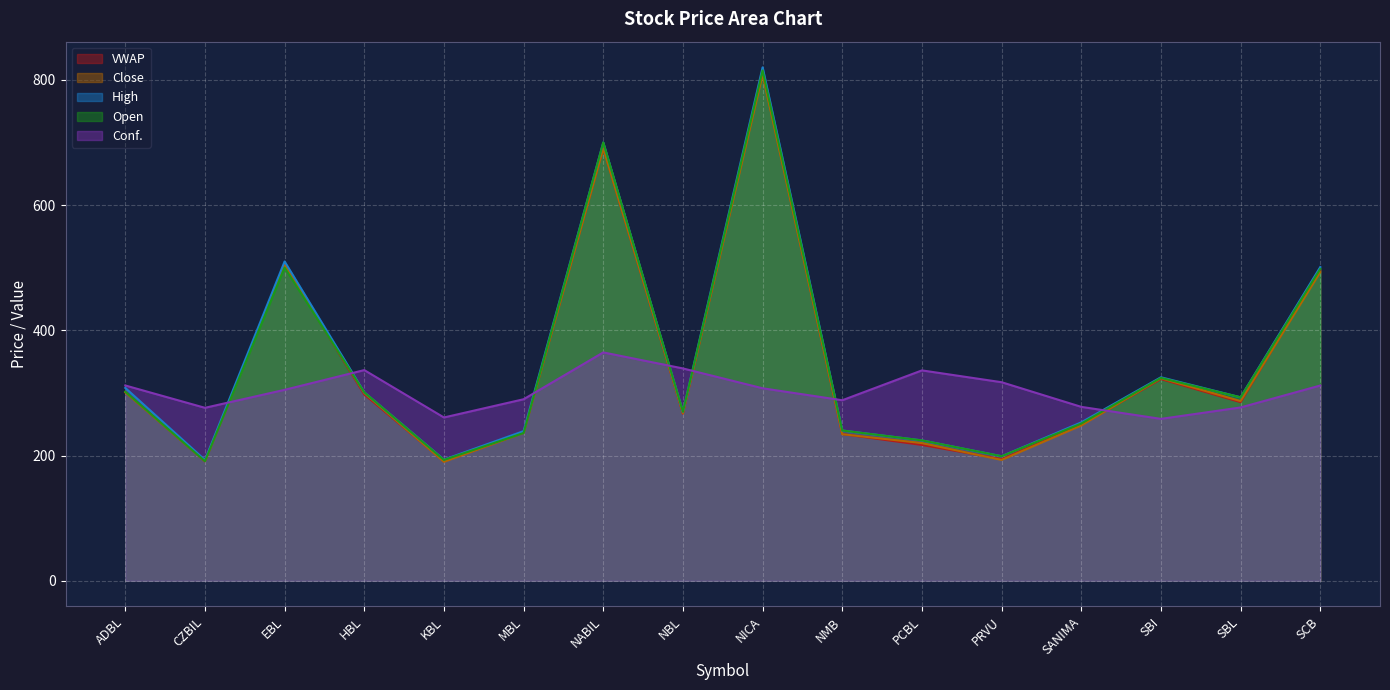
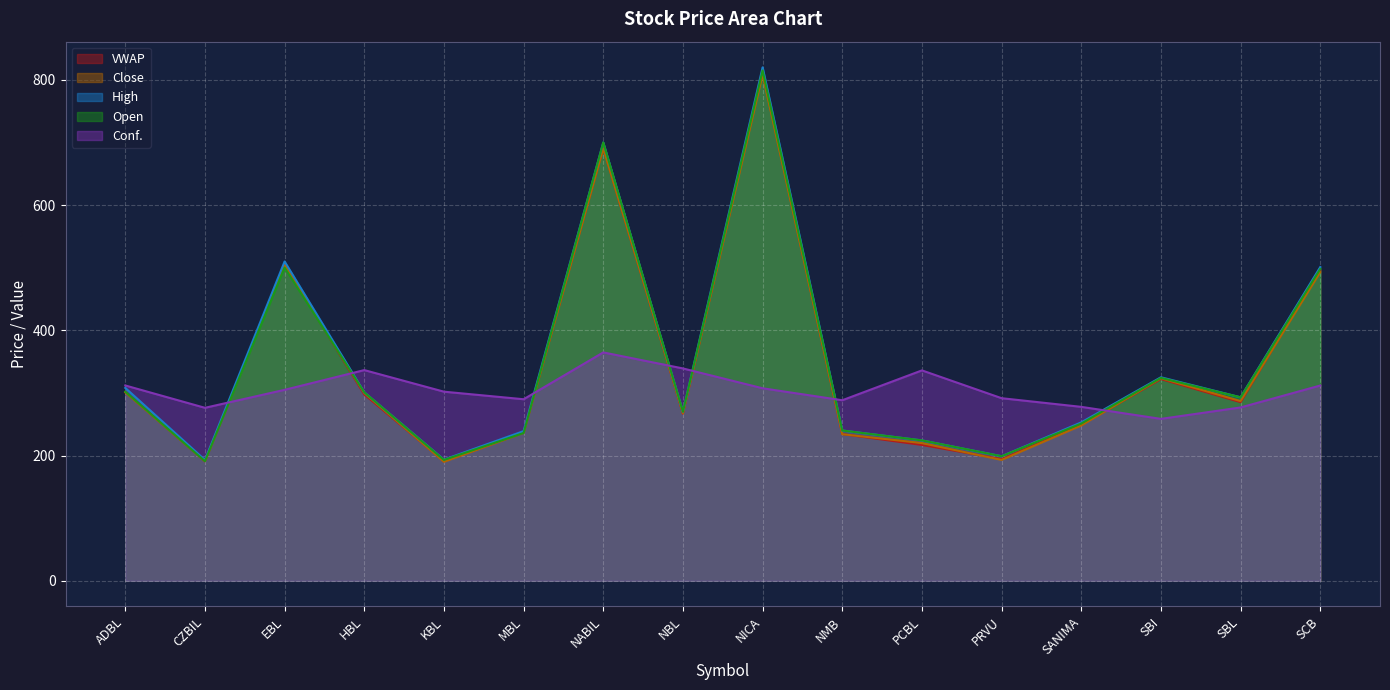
  {
    "High": {
      "EBL": 510,
      "NICA": 820
    },
    "Conf.": {
      "CZBIL": 280,
      "EBL": 300,
      "HBL": 340,
-     "KBL": 260,
+     "KBL": 300,
      "MBL": 290,
      "NABIL": 360,
      "NBL": 340,
      "NICA": 310,
      "NMB": 290,
      "PCBL": 340,
-     "PRVU": 320,
+     "PRVU": 290,
      "SANIMA": 280,
      "SBI": 260,
      "SBL": 280,
      "SCB": 310
    }
  }
